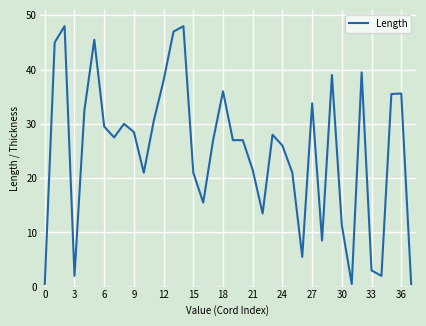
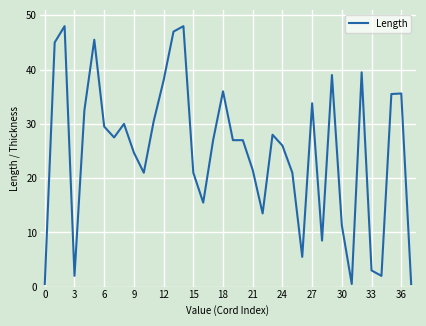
  {
    "0": 1,
    "3": 2,
    "6": 30,
-   "9": 29,
+   "9": 25,
    "12": 38,
    "15": 21,
    "18": 36,
    "21": 22,
    "24": 26,
    "27": 34,
    "30": 11,
    "33": 3,
    "36": 36
  }
